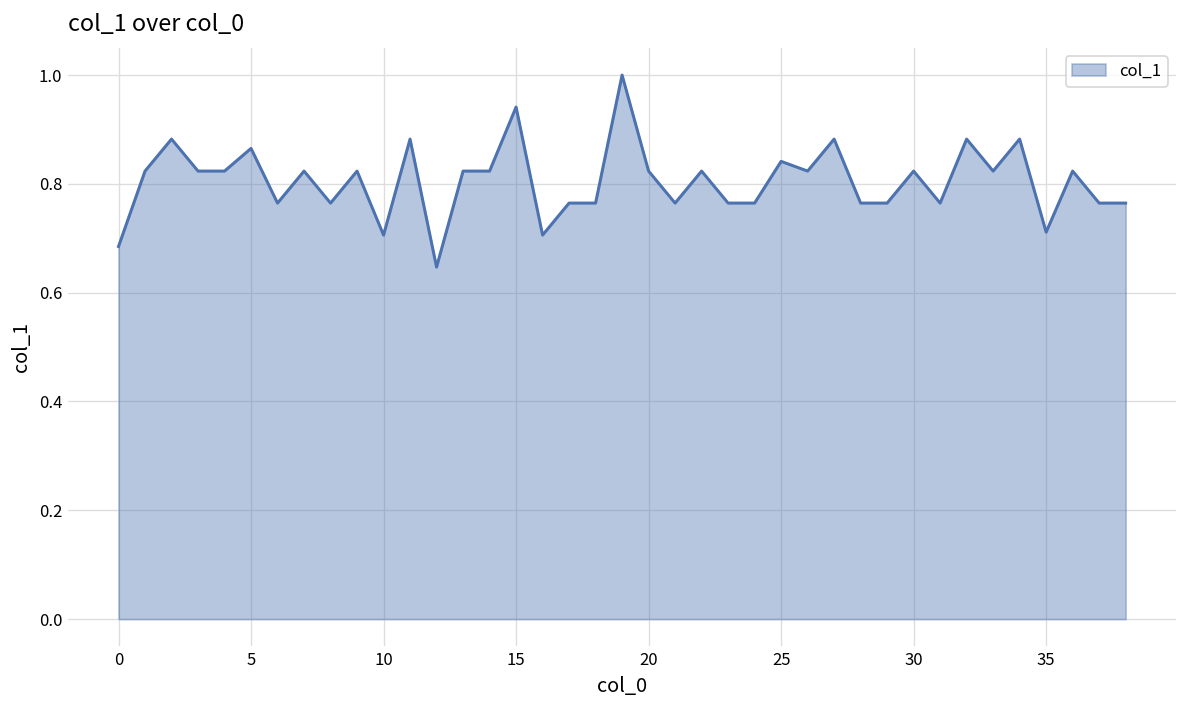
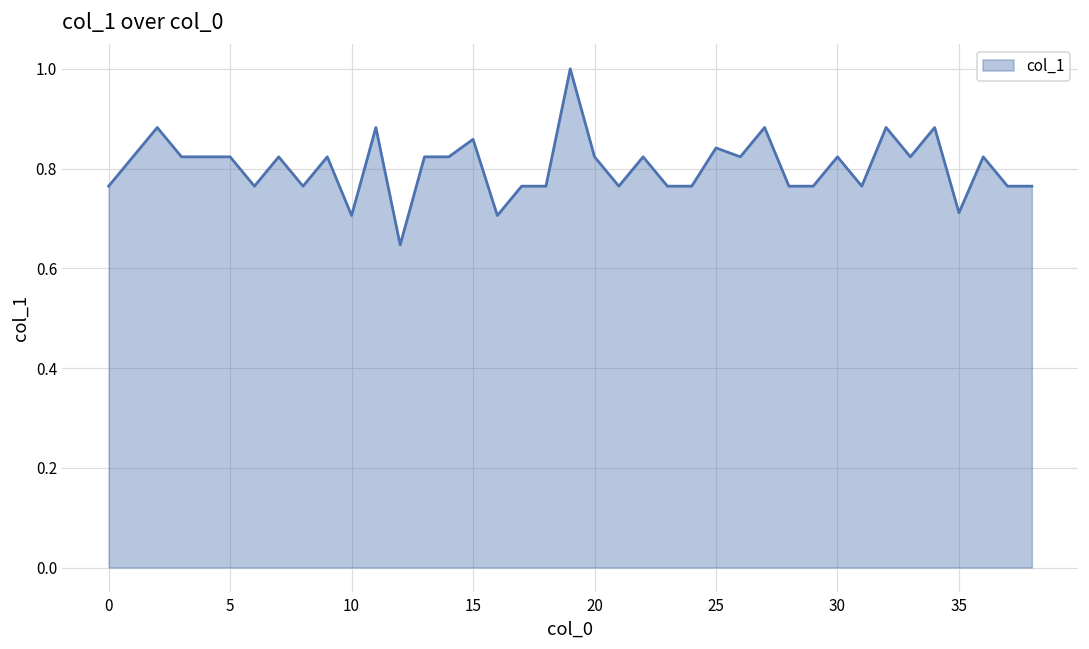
  {
-   "0": 0.68,
-   "5": 0.87,
+   "0": 0.76,
+   "5": 0.82,
    "10": 0.71,
-   "15": 0.94,
+   "15": 0.86,
    "20": 0.82,
    "25": 0.84,
    "30": 0.82,
    "35": 0.71
  }
